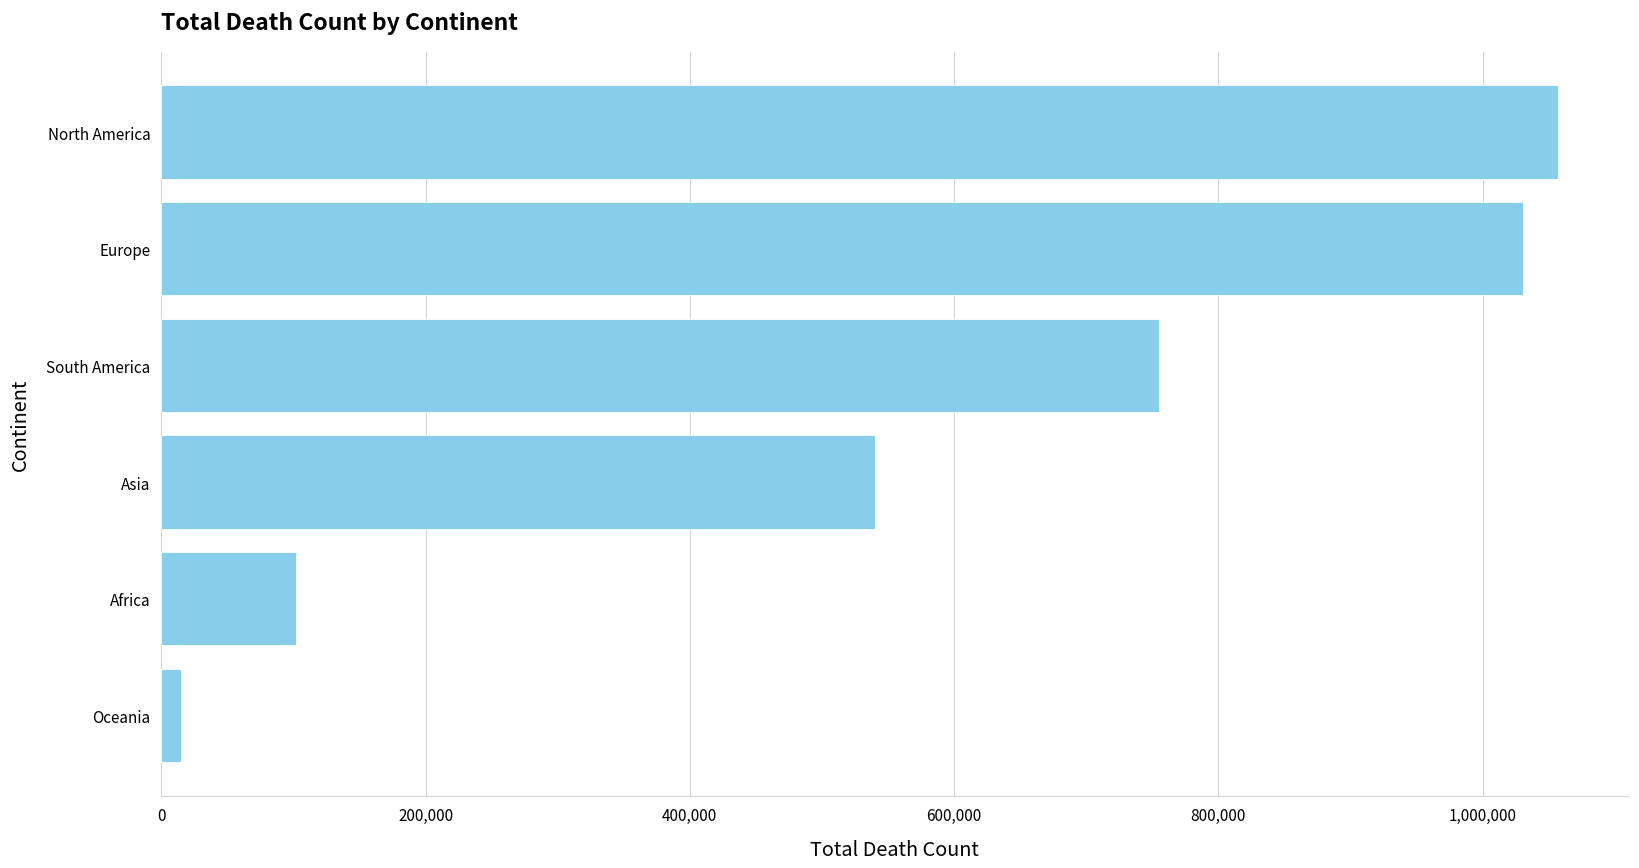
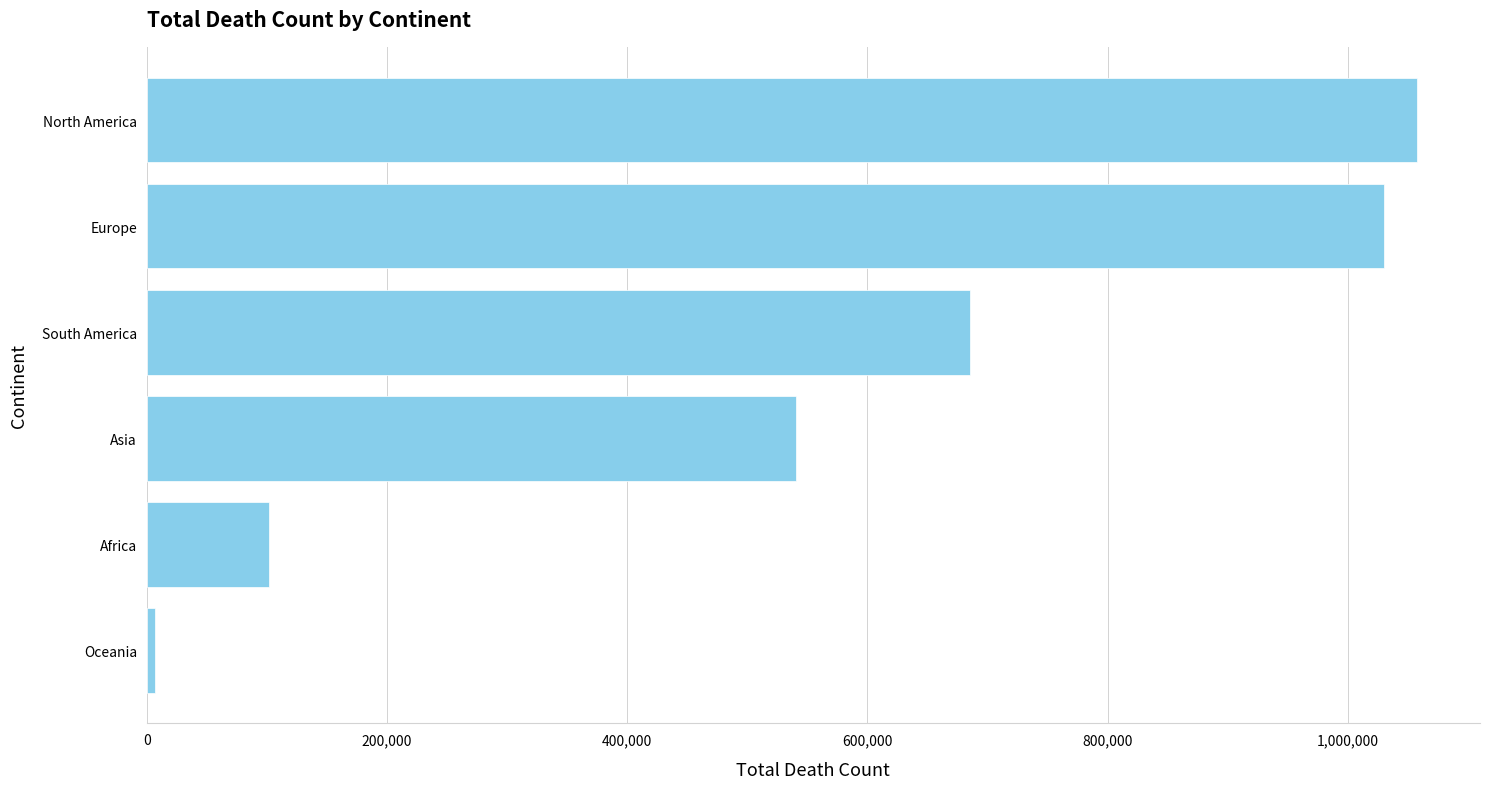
  {
    "North America": "1,057,000",
    "Europe": "1,030,000",
-   "South America": "755,000",
+   "South America": "686,000",
    "Asia": "540,000",
    "Africa": "102,000",
-   "Oceania": "15,000"
+   "Oceania": "7,000"
  }
